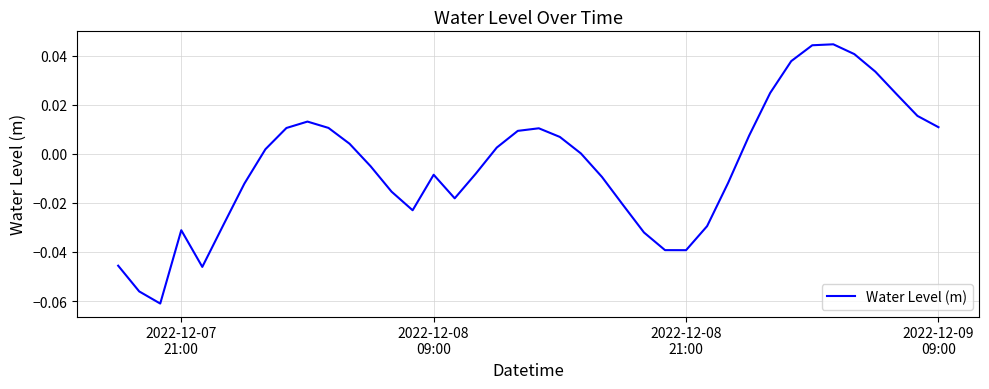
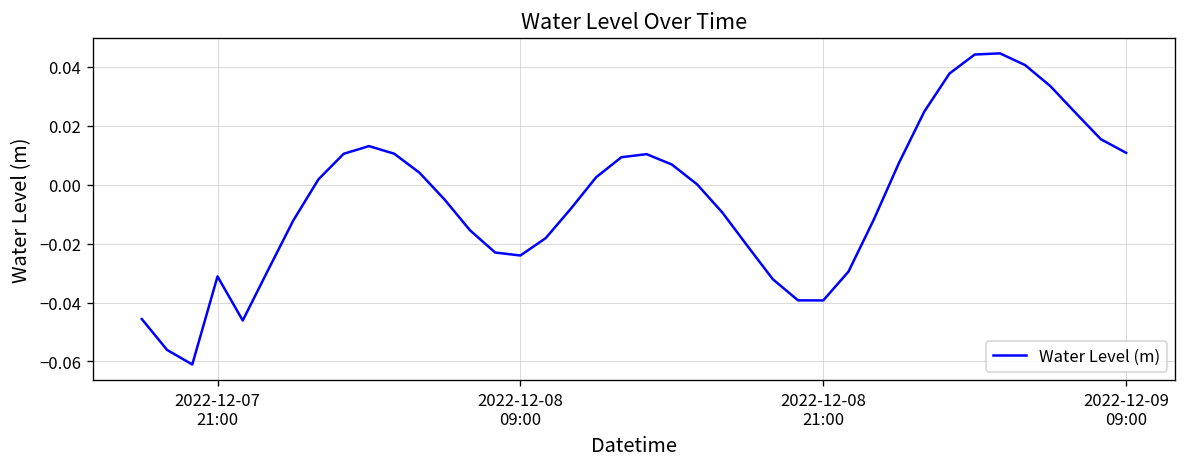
  {
    "2022-12-07 21:00": -0.031,
-   "2022-12-08 09:00": -0.009,
+   "2022-12-08 09:00": -0.024,
    "2022-12-08 21:00": -0.039,
    "2022-12-09 09:00": 0.011
  }
